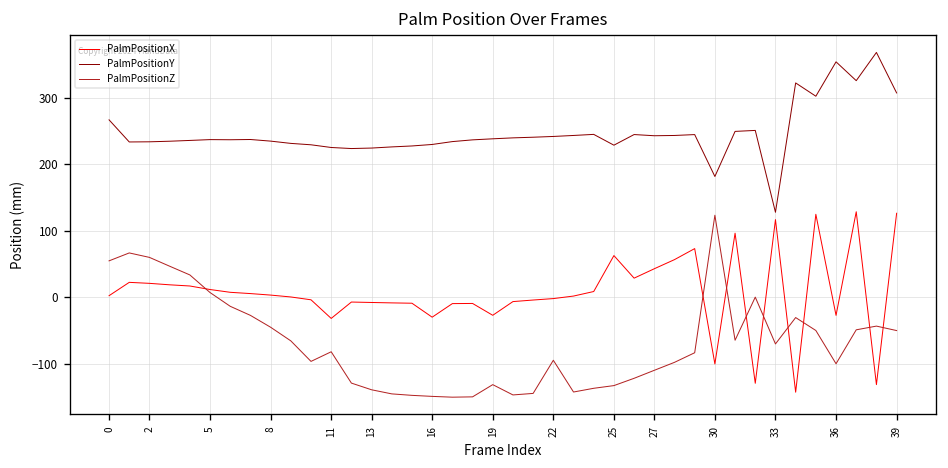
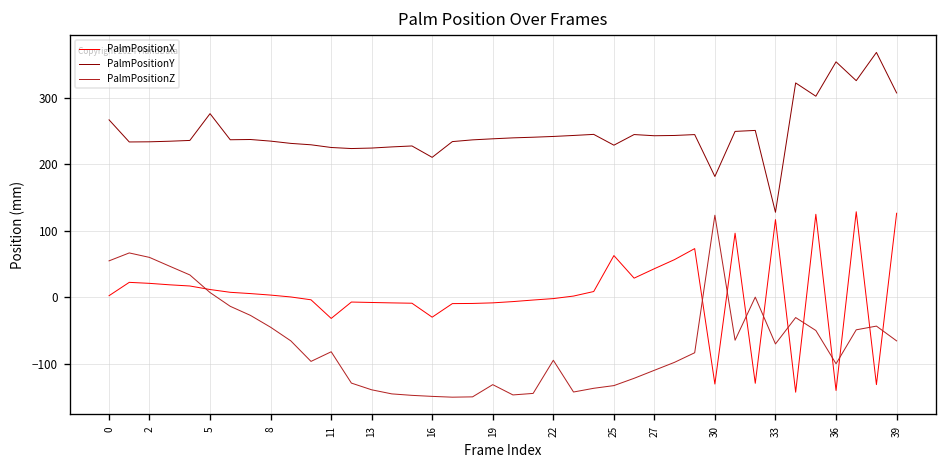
  {
    "PalmPositionX": {
      "0": 0,
      "2": 20,
      "8": 0,
      "11": -30,
      "13": -10,
      "16": -30,
-     "19": -30,
+     "19": -10,
      "22": 0,
      "25": 60,
      "27": 40,
-     "30": -100,
+     "30": -130,
      "33": 120,
-     "36": -30,
+     "36": -140,
      "39": 130
    },
    "PalmPositionY": {
      "0": 270,
      "2": 230,
-     "5": 240,
+     "5": 280,
      "8": 230,
      "11": 230,
      "13": 220,
-     "16": 230,
+     "16": 210,
      "19": 240,
      "22": 240,
      "25": 230,
      "27": 240,
      "30": 180,
      "33": 130,
      "36": 350,
      "39": 310
    },
    "PalmPositionZ": {
      "0": 50,
      "2": 60,
      "8": -50,
      "11": -80,
      "13": -140,
      "16": -150,
      "19": -130,
      "22": -90,
      "25": -130,
      "27": -110,
      "30": 120,
      "33": -70,
      "36": -100,
-     "39": -50
+     "39": -70
    }
  }
